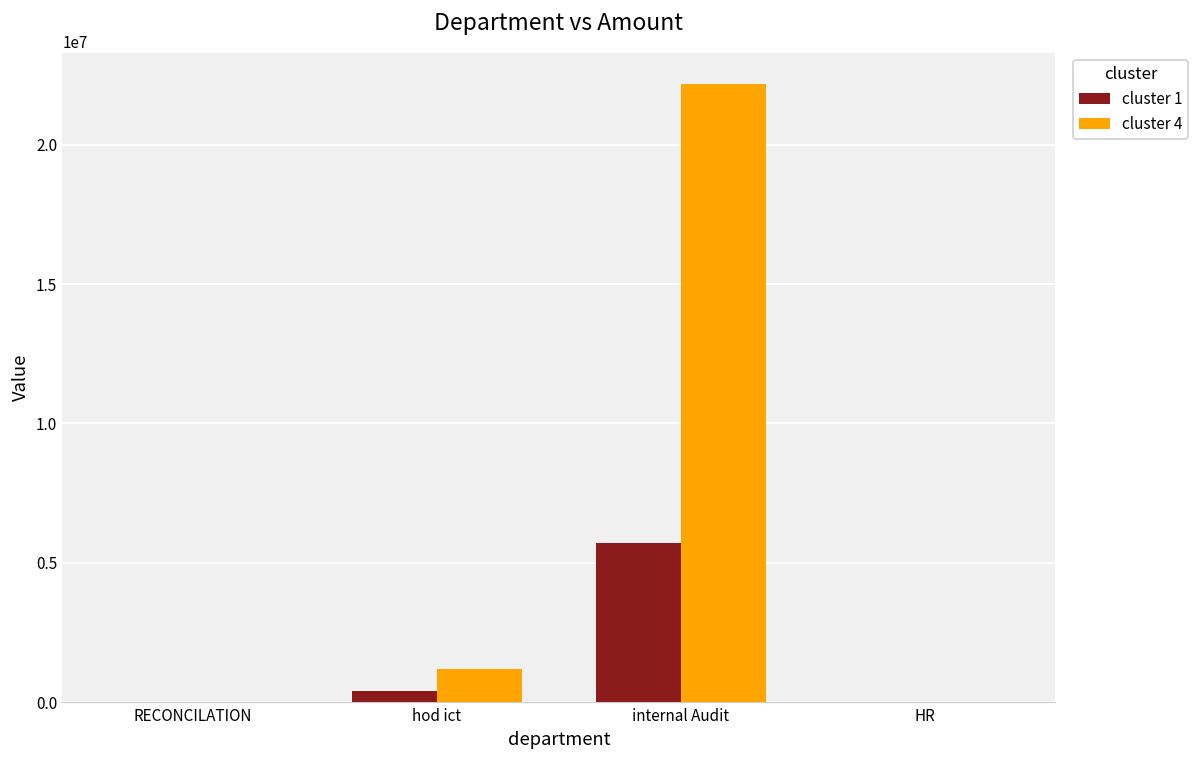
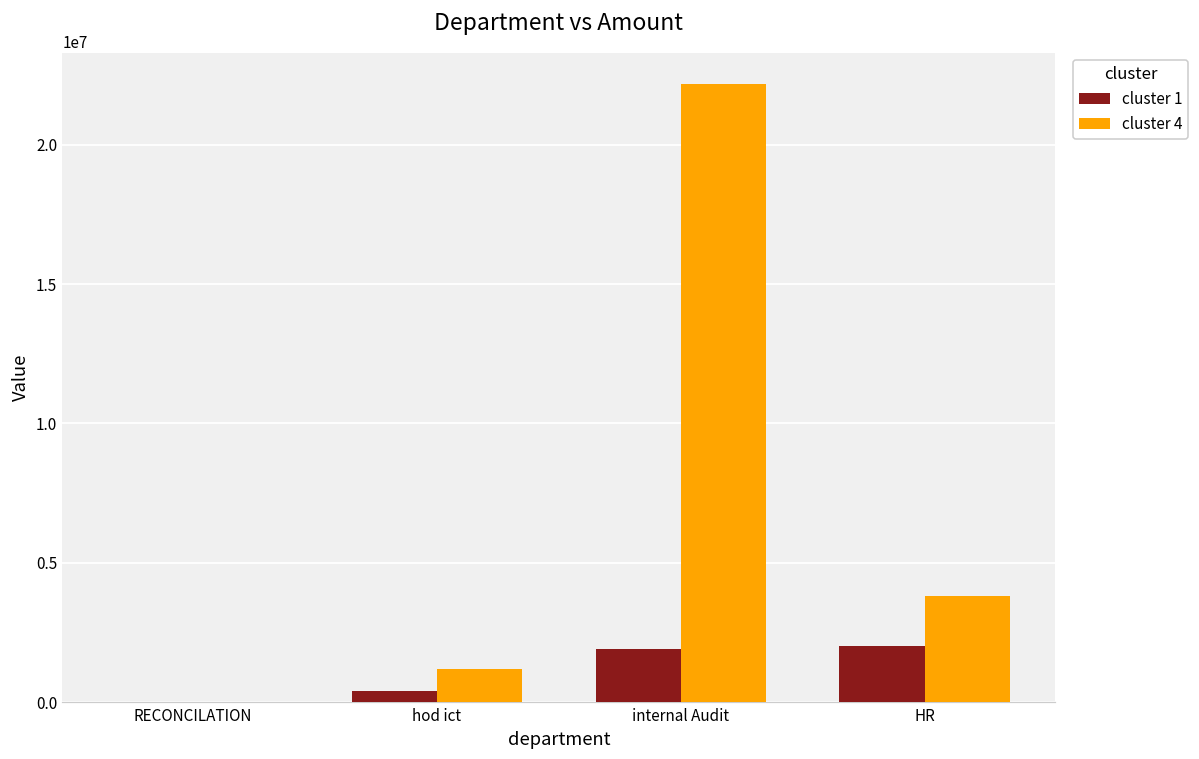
  {
    "cluster 1": {
      "RECONCILATION": 0,
      "hod ict": 400000,
-     "internal Audit": 5700000,
-     "HR": 0
+     "internal Audit": 1900000,
+     "HR": 2000000
    },
    "cluster 4": {
      "RECONCILATION": 0,
      "hod ict": 1200000,
      "internal Audit": 22200000,
-     "HR": 0
+     "HR": 3800000
    }
  }
